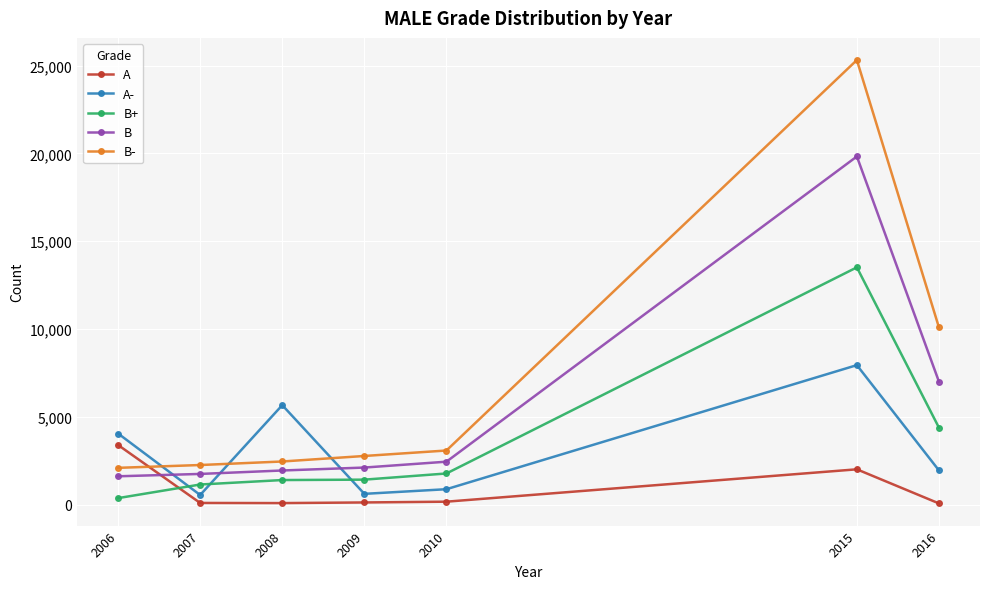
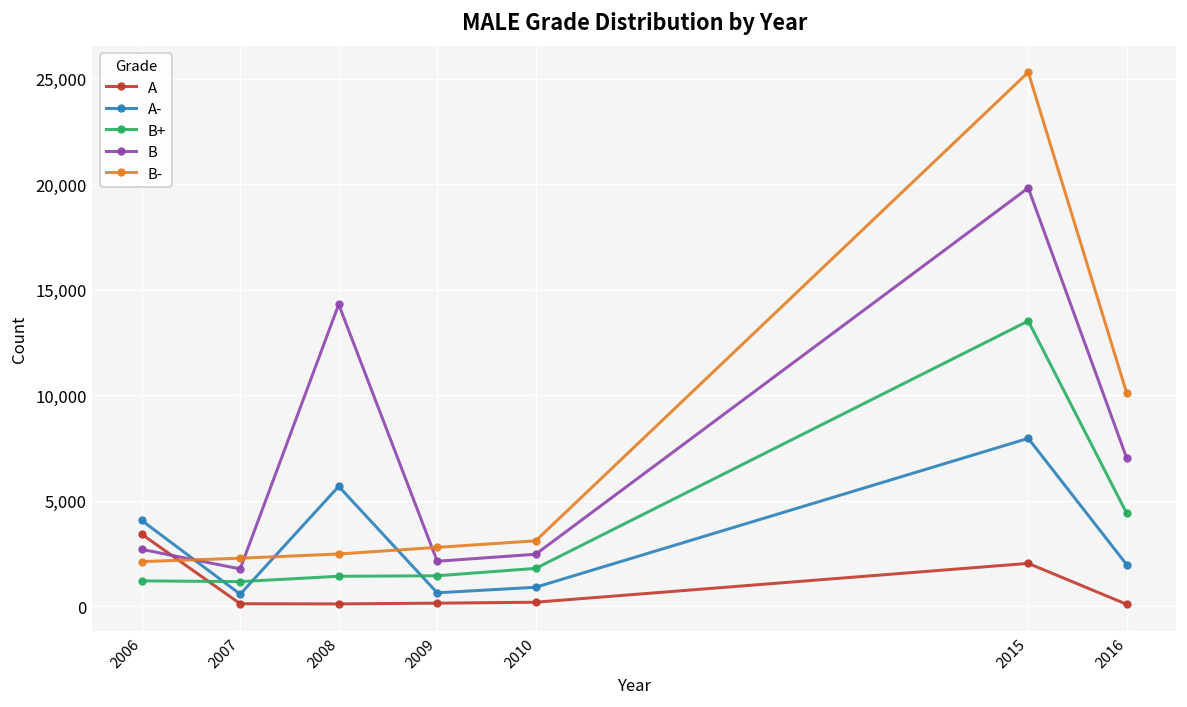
  {
    "A": {
      "2006": "3,400",
      "2007": "100",
      "2008": "100",
      "2009": "100",
      "2010": "200",
      "2015": "2,000",
      "2016": "100"
    },
    "A-": {
      "2006": "4,100",
      "2007": "600",
      "2008": "5,700",
      "2009": "600",
      "2010": "900",
      "2015": "8,000",
      "2016": "2,000"
    },
    "B+": {
-     "2006": "400",
+     "2006": "1,200",
      "2007": "1,200",
      "2008": "1,400",
      "2009": "1,400",
      "2010": "1,800",
      "2015": "13,500",
      "2016": "4,400"
    },
    "B": {
-     "2006": "1,600",
+     "2006": "2,700",
      "2007": "1,800",
-     "2008": "2,000",
+     "2008": "14,300",
      "2009": "2,100",
      "2010": "2,500",
      "2015": "19,800",
      "2016": "7,000"
    },
    "B-": {
      "2006": "2,100",
      "2007": "2,300",
      "2008": "2,500",
      "2009": "2,800",
      "2010": "3,100",
      "2015": "25,300",
      "2016": "10,100"
    }
  }
